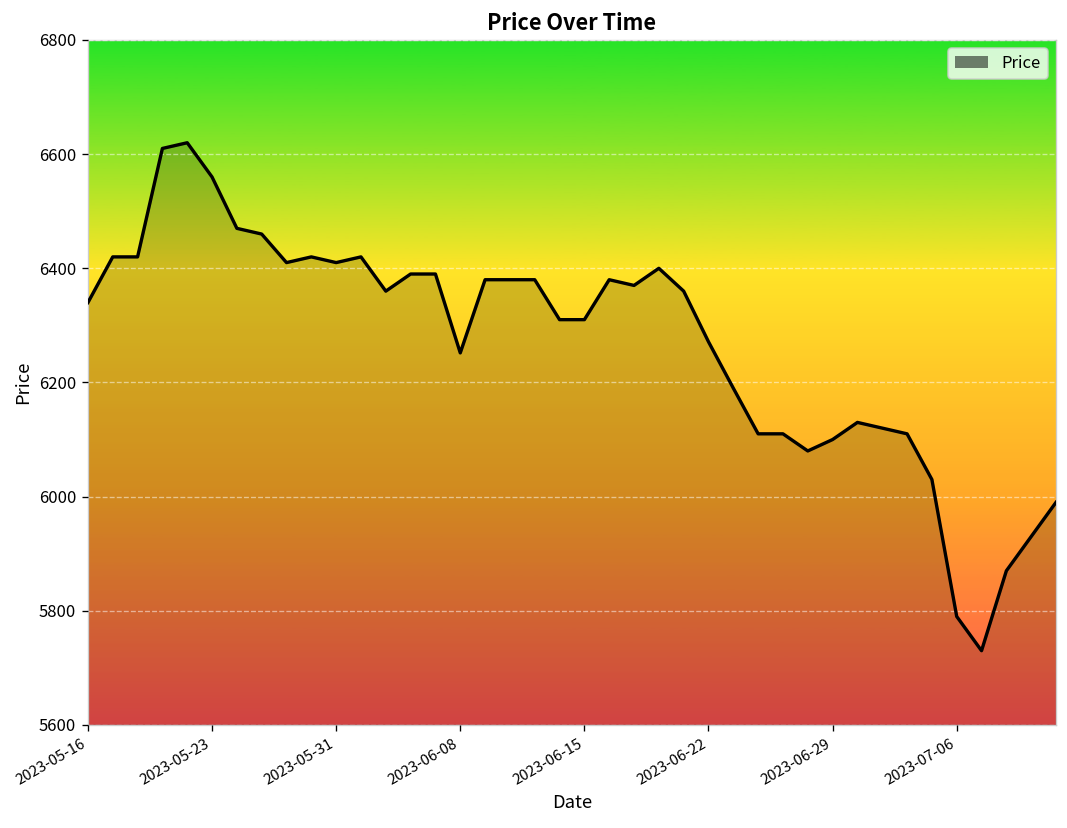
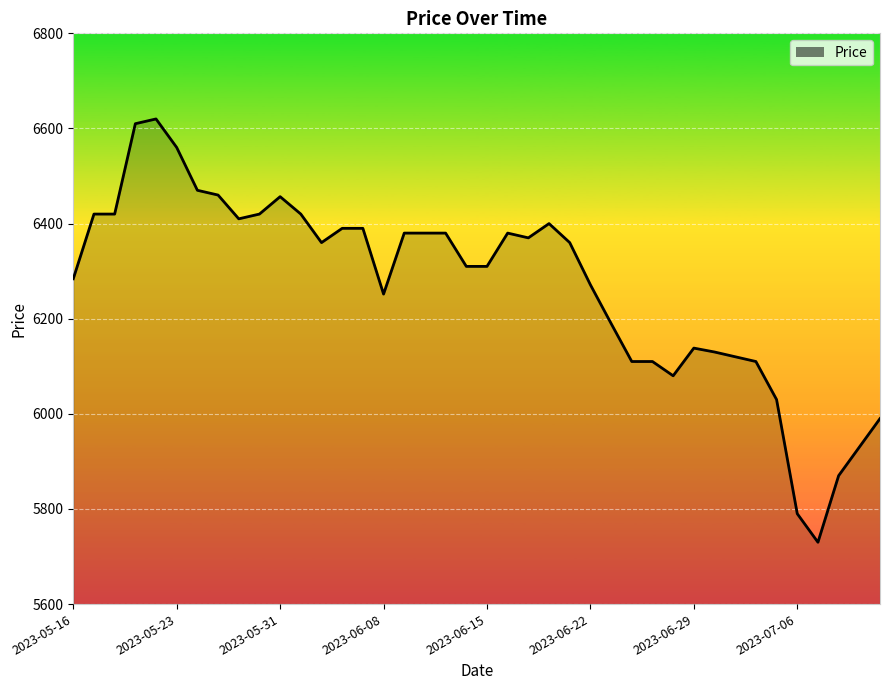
  {
-   "2023-05-16": 6340,
+   "2023-05-16": 6280,
    "2023-05-23": 6560,
-   "2023-05-31": 6410,
+   "2023-05-31": 6460,
    "2023-06-08": 6250,
    "2023-06-15": 6310,
    "2023-06-22": 6270,
-   "2023-06-29": 6100,
+   "2023-06-29": 6140,
    "2023-07-06": 5790
  }
